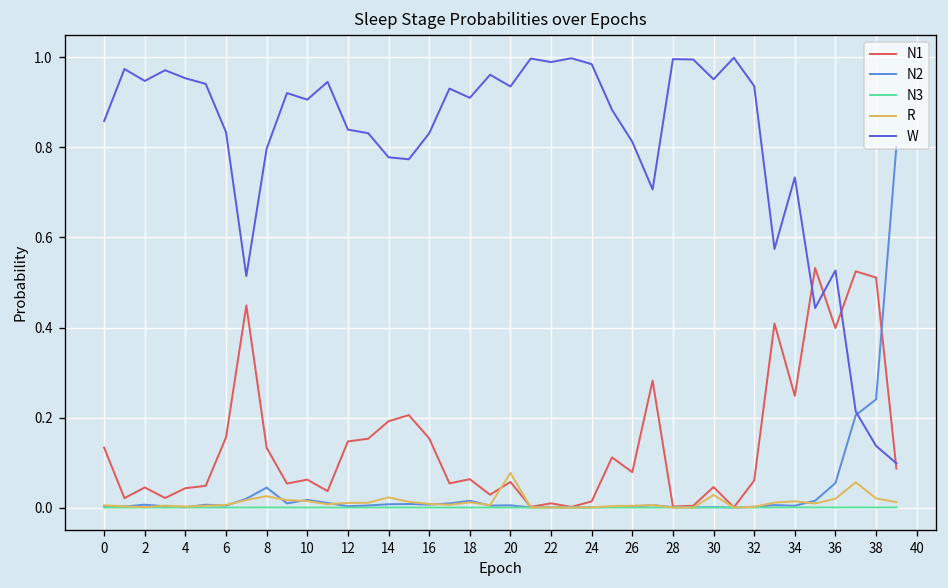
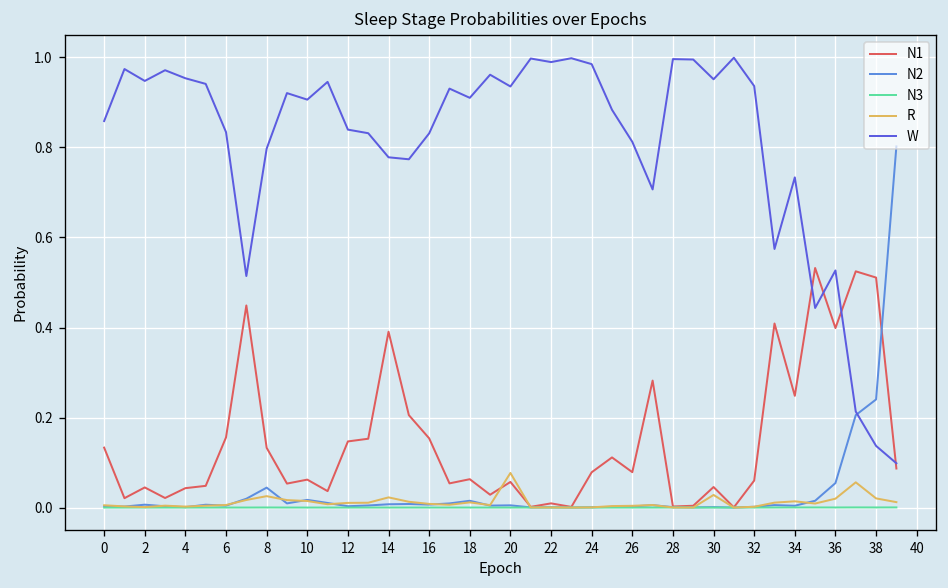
  {
    "N1": {
      "0": 0.13,
      "2": 0.04,
      "4": 0.04,
      "6": 0.16,
      "8": 0.13,
      "10": 0.06,
      "12": 0.15,
-     "14": 0.19,
+     "14": 0.39,
      "16": 0.15,
      "18": 0.06,
      "20": 0.06,
      "22": 0.01,
-     "24": 0.01,
+     "24": 0.08,
      "26": 0.08,
      "30": 0.05,
      "32": 0.06,
      "34": 0.25,
      "36": 0.40,
      "38": 0.51
    },
    "N3": {
      "8": 0.00,
      "10": 0.00,
      "14": 0.00,
      "18": 0.00,
      "36": 0.00,
      "38": 0.00
    },
    "R": {
      "8": 0.03,
      "12": 0.01,
      "14": 0.02,
      "20": 0.08,
      "30": 0.03,
      "34": 0.01,
      "36": 0.02,
      "38": 0.02
    }
  }
